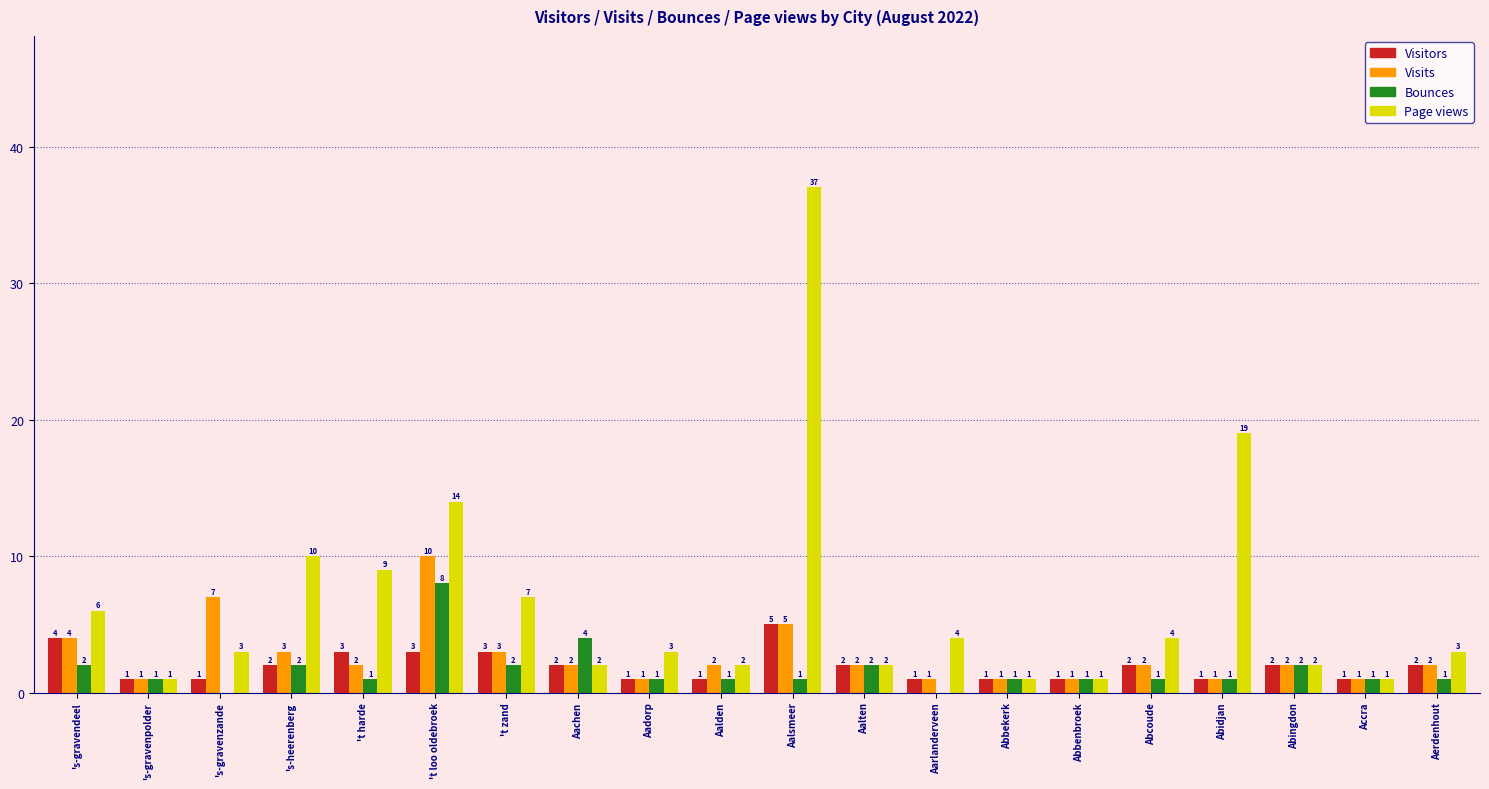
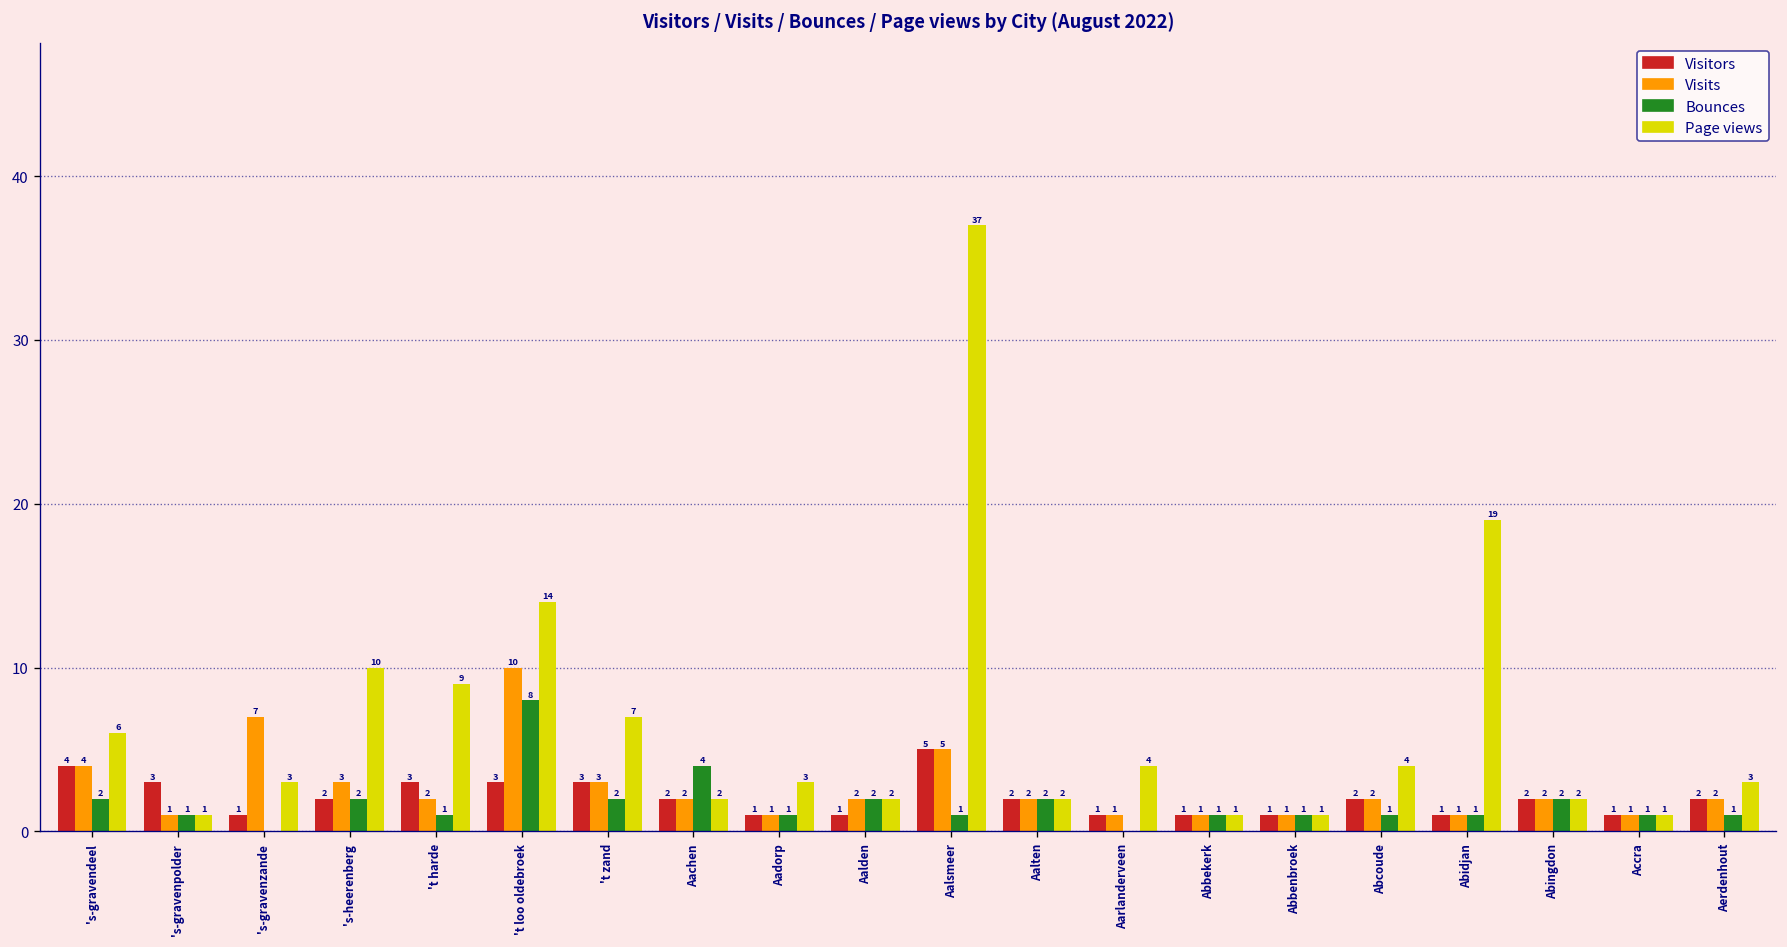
  {
    "Visitors": {
      "'s-gravendeel": 4,
-     "'s-gravenpolder": 1,
+     "'s-gravenpolder": 3,
      "'s-gravenzande": 1,
      "'s-heerenberg": 2,
      "'t harde": 3,
      "'t loo oldebroek": 3,
      "'t zand": 3,
      "Aachen": 2,
      "Aadorp": 1,
      "Aalden": 1,
      "Aalsmeer": 5,
      "Aalten": 2,
      "Aarlanderveen": 1,
      "Abbekerk": 1,
      "Abbenbroek": 1,
      "Abcoude": 2,
      "Abidjan": 1,
      "Abingdon": 2,
      "Accra": 1,
      "Aerdenhout": 2
    },
    "Visits": {
      "'s-gravendeel": 4,
      "'s-gravenpolder": 1,
      "'s-gravenzande": 7,
      "'s-heerenberg": 3,
      "'t harde": 2,
      "'t loo oldebroek": 10,
      "'t zand": 3,
      "Aachen": 2,
      "Aadorp": 1,
      "Aalden": 2,
      "Aalsmeer": 5,
      "Aalten": 2,
      "Aarlanderveen": 1,
      "Abbekerk": 1,
      "Abbenbroek": 1,
      "Abcoude": 2,
      "Abidjan": 1,
      "Abingdon": 2,
      "Accra": 1,
      "Aerdenhout": 2
    },
    "Bounces": {
      "'s-gravendeel": 2,
      "'s-gravenpolder": 1,
      "'s-heerenberg": 2,
      "'t harde": 1,
      "'t loo oldebroek": 8,
      "'t zand": 2,
      "Aachen": 4,
      "Aadorp": 1,
-     "Aalden": 1,
+     "Aalden": 2,
      "Aalsmeer": 1,
      "Aalten": 2,
      "Abbekerk": 1,
      "Abbenbroek": 1,
      "Abcoude": 1,
      "Abidjan": 1,
      "Abingdon": 2,
      "Accra": 1,
      "Aerdenhout": 1
    },
    "Page views": {
      "'s-gravendeel": 6,
      "'s-gravenpolder": 1,
      "'s-gravenzande": 3,
      "'s-heerenberg": 10,
      "'t harde": 9,
      "'t loo oldebroek": 14,
      "'t zand": 7,
      "Aachen": 2,
      "Aadorp": 3,
      "Aalden": 2,
      "Aalsmeer": 37,
      "Aalten": 2,
      "Aarlanderveen": 4,
      "Abbekerk": 1,
      "Abbenbroek": 1,
      "Abcoude": 4,
      "Abidjan": 19,
      "Abingdon": 2,
      "Accra": 1,
      "Aerdenhout": 3
    }
  }
